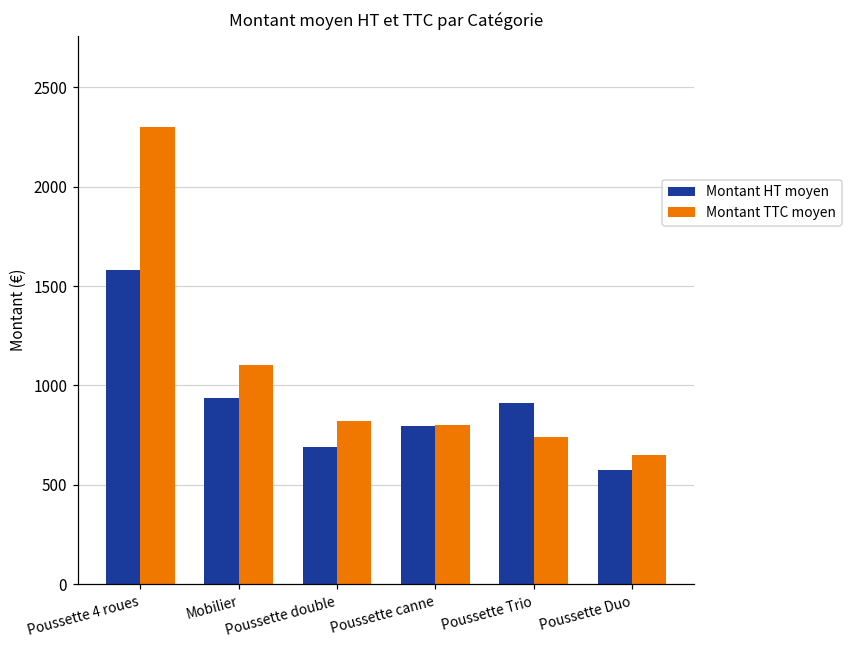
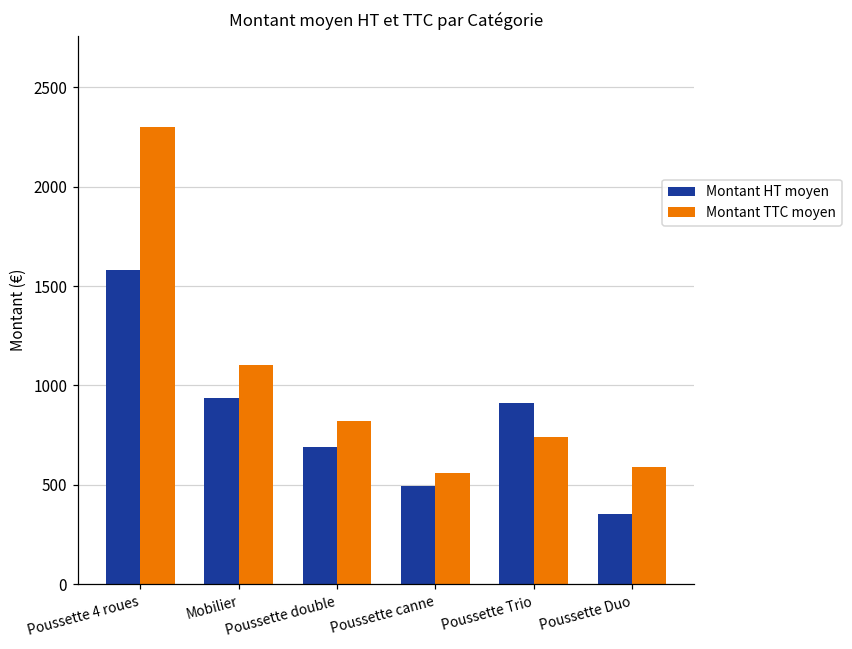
  {
    "Montant HT moyen": {
      "Poussette 4 roues": 1580,
      "Mobilier": 940,
      "Poussette double": 690,
-     "Poussette canne": 800,
+     "Poussette canne": 490,
      "Poussette Trio": 910,
-     "Poussette Duo": 570
+     "Poussette Duo": 350
    },
    "Montant TTC moyen": {
      "Poussette 4 roues": 2300,
      "Mobilier": 1100,
      "Poussette double": 820,
-     "Poussette canne": 800,
+     "Poussette canne": 560,
      "Poussette Trio": 740,
-     "Poussette Duo": 650
+     "Poussette Duo": 590
    }
  }
